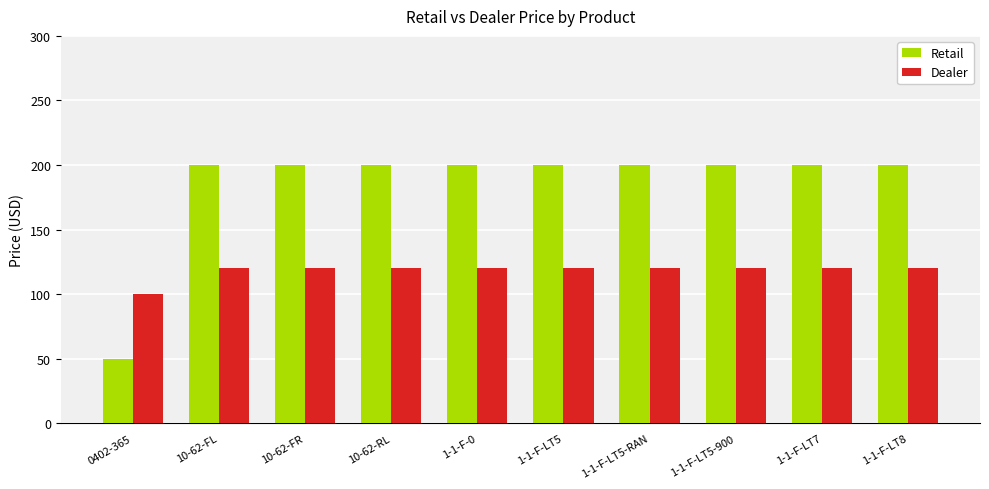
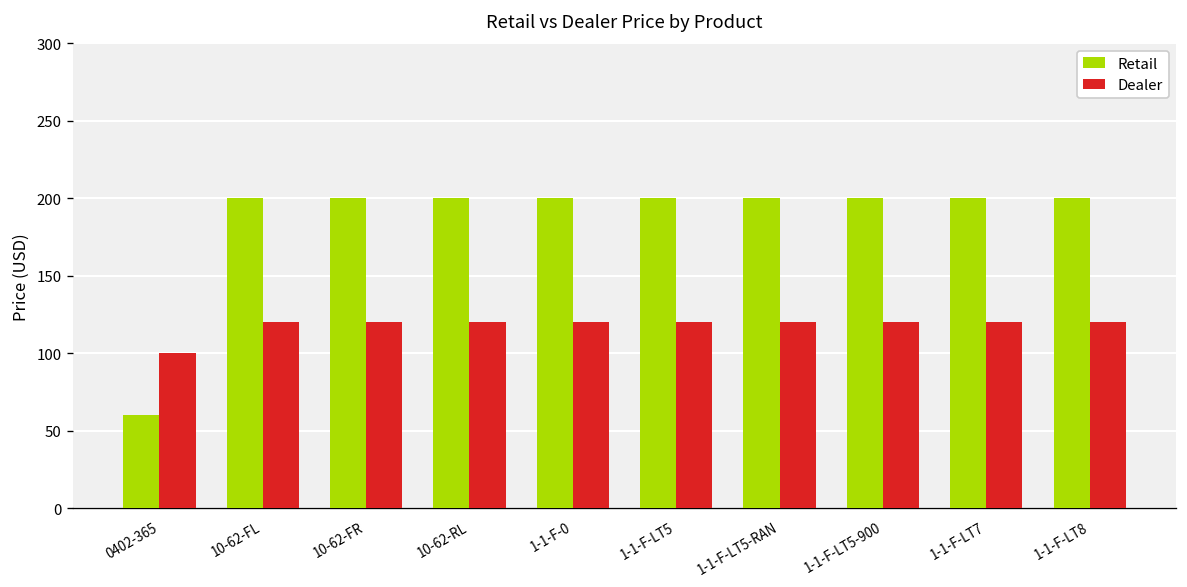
  {
    "Retail": {
-     "0402-365": 50,
+     "0402-365": 60,
      "10-62-FL": 200,
      "10-62-FR": 200,
      "10-62-RL": 200,
      "1-1-F-0": 200,
      "1-1-F-LT5": 200,
      "1-1-F-LT5-RAN": 200,
      "1-1-F-LT5-900": 200,
      "1-1-F-LT7": 200,
      "1-1-F-LT8": 200
    },
    "Dealer": {
      "0402-365": 100,
      "10-62-FL": 120,
      "10-62-FR": 120,
      "10-62-RL": 120,
      "1-1-F-0": 120,
      "1-1-F-LT5": 120,
      "1-1-F-LT5-RAN": 120,
      "1-1-F-LT5-900": 120,
      "1-1-F-LT7": 120,
      "1-1-F-LT8": 120
    }
  }
